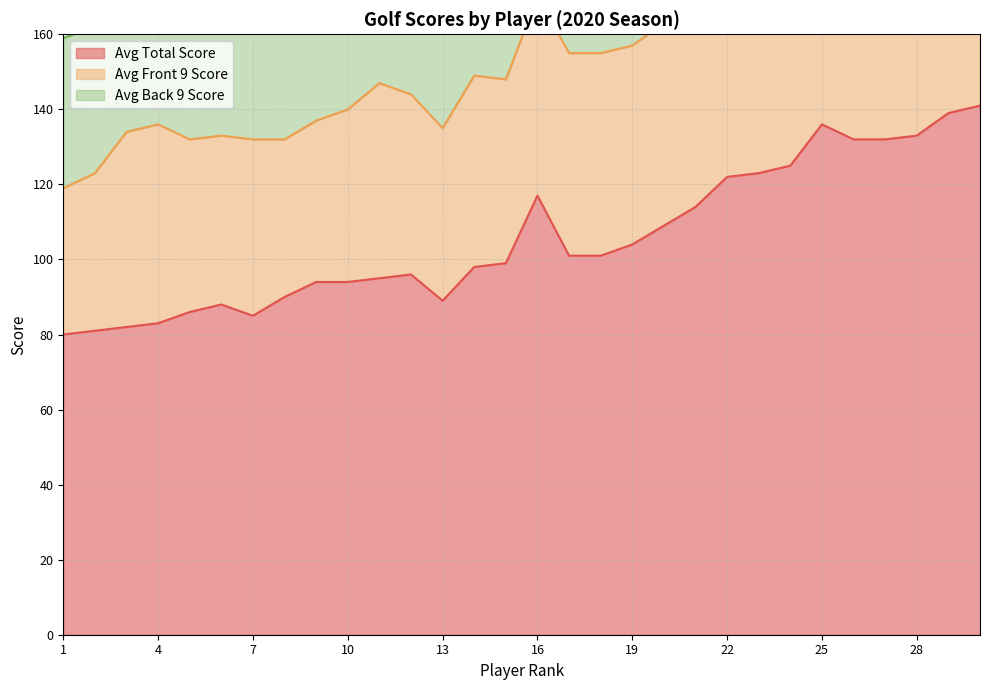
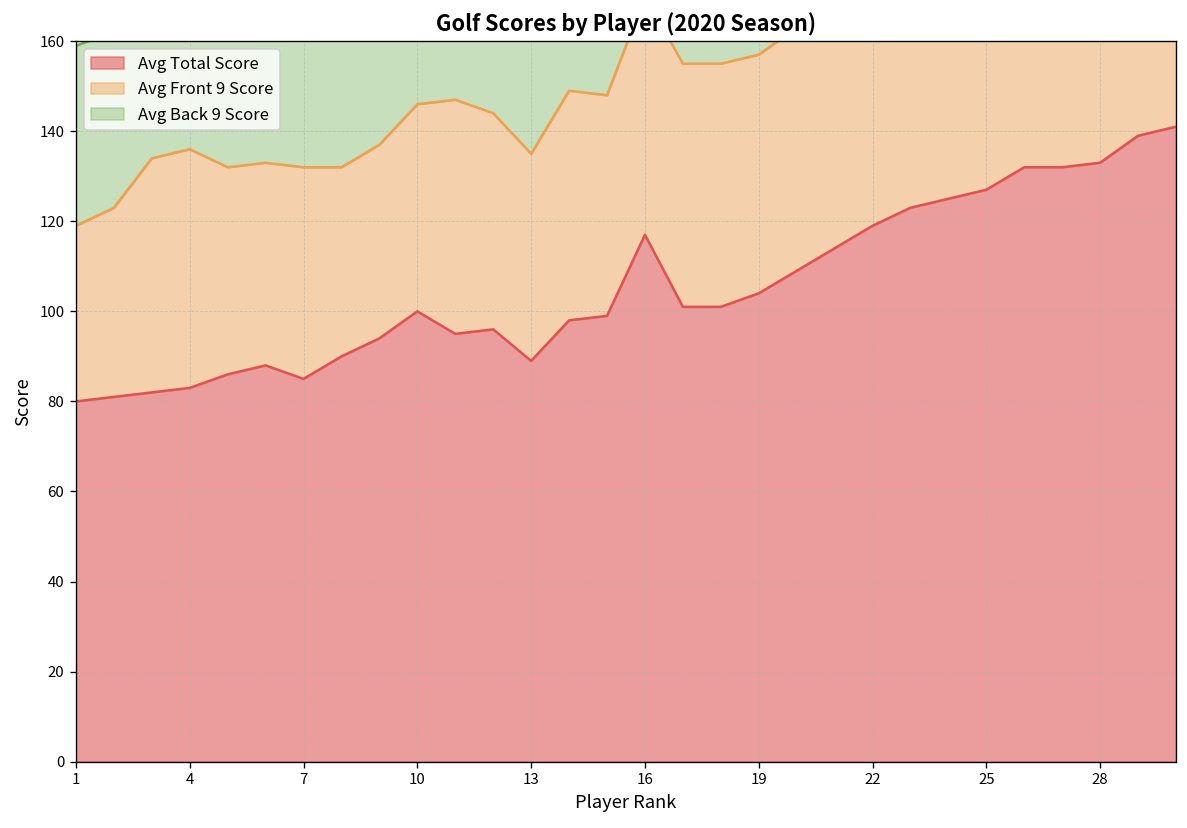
  {
    "Avg Total Score": {
      "1": 80,
      "4": 83,
      "7": 85,
-     "10": 94,
+     "10": 100,
      "13": 89,
      "16": 117,
      "19": 104,
-     "22": 122,
-     "25": 136,
+     "22": 119,
+     "25": 127,
      "28": 133
    },
    "Avg Front 9 Score": {
      "1": 39,
      "4": 53,
      "7": 47,
      "10": 46,
      "13": 46,
      "19": 53
    },
    "Avg Back 9 Score": {
      "1": 40
    }
  }
